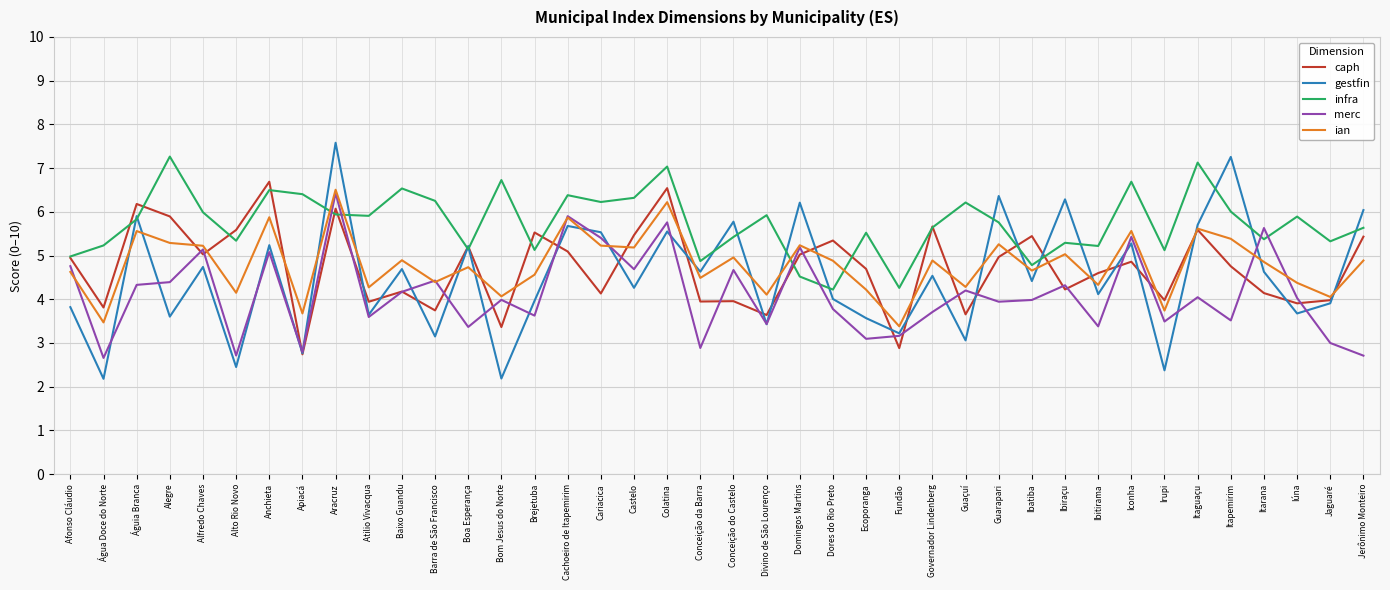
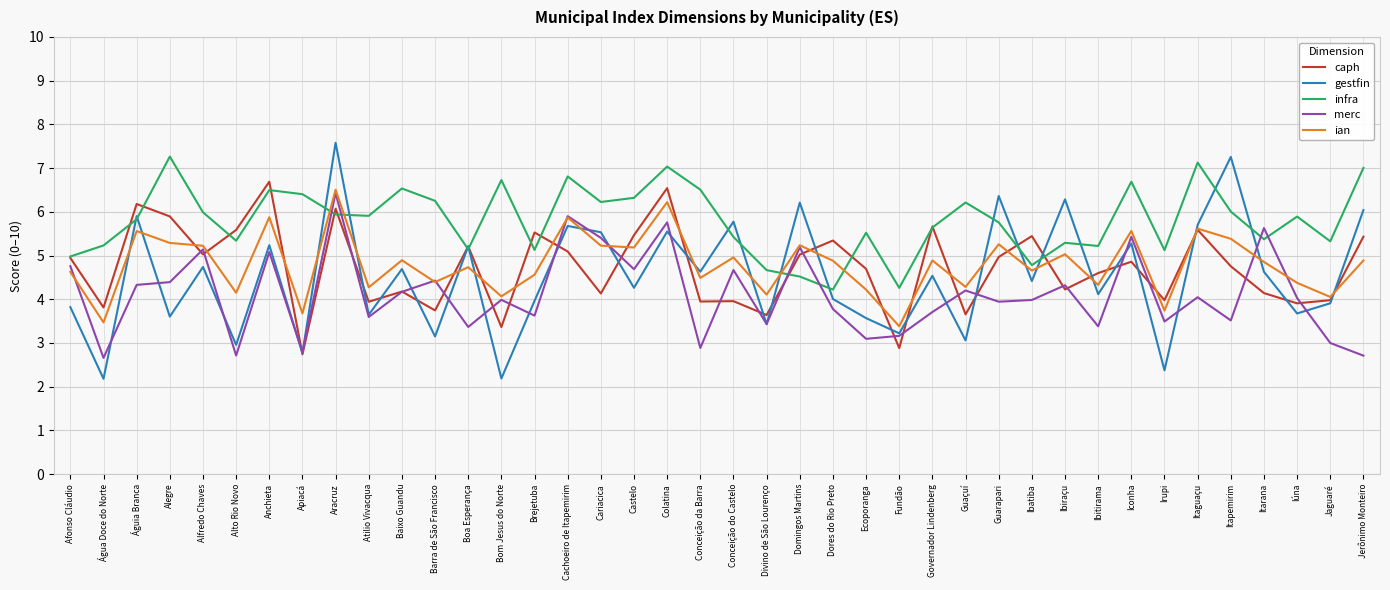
  {
    "caph": {
      "Água Doce do Norte": 3.8,
      "Águia Branca": 6.2,
      "Alegre": 5.9,
      "Alfredo Chaves": 5.0,
      "Alto Rio Novo": 5.6,
      "Anchieta": 6.7,
      "Aracruz": 6.1,
      "Atilio Vivacqua": 3.9,
      "Barra de São Francisco": 3.7,
      "Bom Jesus do Norte": 3.4,
      "Brejetuba": 5.5,
      "Cachoeiro de Itapemirim": 5.1,
      "Cariacica": 4.1,
      "Castelo": 5.5,
      "Colatina": 6.5,
      "Conceição da Barra": 3.9,
      "Conceição do Castelo": 4.0,
      "Divino de São Lourenço": 3.6,
      "Domingos Martins": 5.0,
      "Dores do Rio Preto": 5.3,
      "Ecoporanga": 4.7,
      "Fundão": 2.9,
      "Guaçuí": 3.7,
      "Guarapari": 5.0,
      "Ibatiba": 5.4,
      "Ibiraçu": 4.2,
      "Ibitirama": 4.6,
      "Iconha": 4.9,
      "Irupi": 4.0,
      "Itapemirim": 4.8,
      "Itarana": 4.1,
      "Iúna": 3.9,
      "Jaguaré": 4.0,
      "Jerônimo Monteiro": 5.4
    },
    "gestfin": {
      "Afonso Cláudio": 3.8,
      "Água Doce do Norte": 2.2,
      "Águia Branca": 5.9,
      "Alegre": 3.6,
      "Alfredo Chaves": 4.7,
-     "Alto Rio Novo": 2.5,
+     "Alto Rio Novo": 3.0,
      "Anchieta": 5.2,
      "Aracruz": 7.6,
      "Baixo Guandu": 4.7,
      "Barra de São Francisco": 3.1,
      "Bom Jesus do Norte": 2.2,
      "Brejetuba": 4.0,
      "Cachoeiro de Itapemirim": 5.7,
      "Cariacica": 5.5,
      "Castelo": 4.3,
      "Colatina": 5.5,
      "Conceição da Barra": 4.6,
      "Conceição do Castelo": 5.8,
      "Domingos Martins": 6.2,
      "Dores do Rio Preto": 4.0,
      "Ecoporanga": 3.6,
      "Governador Lindenberg": 4.5,
      "Guaçuí": 3.1,
      "Guarapari": 6.4,
      "Ibatiba": 4.4,
      "Ibiraçu": 6.3,
      "Ibitirama": 4.1,
      "Iconha": 5.3,
      "Irupi": 2.4,
      "Itaguaçu": 5.7,
      "Itapemirim": 7.3,
      "Itarana": 4.6,
      "Iúna": 3.7,
      "Jaguaré": 3.9,
      "Jerônimo Monteiro": 6.0
    },
    "infra": {
      "Água Doce do Norte": 5.2,
      "Águia Branca": 5.8,
      "Alegre": 7.3,
      "Alfredo Chaves": 6.0,
      "Alto Rio Novo": 5.3,
      "Anchieta": 6.5,
      "Apiacá": 6.4,
      "Aracruz": 5.9,
      "Atilio Vivacqua": 5.9,
      "Baixo Guandu": 6.5,
      "Barra de São Francisco": 6.3,
      "Boa Esperança": 5.1,
      "Bom Jesus do Norte": 6.7,
      "Brejetuba": 5.1,
-     "Cachoeiro de Itapemirim": 6.4,
+     "Cachoeiro de Itapemirim": 6.8,
      "Cariacica": 6.2,
      "Castelo": 6.3,
      "Colatina": 7.0,
-     "Conceição da Barra": 4.9,
+     "Conceição da Barra": 6.5,
      "Conceição do Castelo": 5.4,
-     "Divino de São Lourenço": 5.9,
+     "Divino de São Lourenço": 4.7,
      "Domingos Martins": 4.5,
      "Dores do Rio Preto": 4.2,
      "Ecoporanga": 5.5,
      "Fundão": 4.3,
      "Guaçuí": 6.2,
      "Guarapari": 5.8,
      "Ibatiba": 4.8,
      "Ibiraçu": 5.3,
      "Ibitirama": 5.2,
      "Iconha": 6.7,
      "Irupi": 5.1,
      "Itaguaçu": 7.1,
      "Itapemirim": 6.0,
      "Itarana": 5.4,
      "Iúna": 5.9,
      "Jaguaré": 5.3,
-     "Jerônimo Monteiro": 5.6
+     "Jerônimo Monteiro": 7.0
    },
    "merc": {
      "Afonso Cláudio": 4.8,
      "Água Doce do Norte": 2.7,
      "Águia Branca": 4.3,
      "Alegre": 4.4,
      "Alfredo Chaves": 5.1,
      "Alto Rio Novo": 2.7,
      "Anchieta": 5.1,
      "Aracruz": 6.4,
      "Boa Esperança": 3.4,
      "Bom Jesus do Norte": 4.0,
      "Brejetuba": 3.6,
      "Cariacica": 5.4,
      "Castelo": 4.7,
      "Colatina": 5.8,
      "Conceição da Barra": 2.9,
      "Conceição do Castelo": 4.7,
      "Dores do Rio Preto": 3.8,
      "Ecoporanga": 3.1,
      "Governador Lindenberg": 3.7,
      "Guaçuí": 4.2,
      "Guarapari": 3.9,
      "Ibatiba": 4.0,
      "Ibiraçu": 4.3,
      "Ibitirama": 3.4,
      "Iconha": 5.4,
      "Irupi": 3.5,
      "Itaguaçu": 4.0,
      "Itapemirim": 3.5,
      "Itarana": 5.6,
      "Iúna": 4.0,
      "Jaguaré": 3.0,
      "Jerônimo Monteiro": 2.7
    },
    "ian": {
      "Afonso Cláudio": 4.6,
      "Água Doce do Norte": 3.5,
      "Águia Branca": 5.6,
      "Alegre": 5.3,
      "Alfredo Chaves": 5.2,
      "Alto Rio Novo": 4.1,
      "Anchieta": 5.9,
      "Apiacá": 3.7,
      "Aracruz": 6.5,
      "Atilio Vivacqua": 4.3,
      "Baixo Guandu": 4.9,
      "Boa Esperança": 4.7,
      "Bom Jesus do Norte": 4.1,
      "Brejetuba": 4.6,
      "Cariacica": 5.2,
      "Castelo": 5.2,
      "Colatina": 6.2,
      "Conceição da Barra": 4.5,
      "Conceição do Castelo": 5.0,
      "Divino de São Lourenço": 4.1,
      "Dores do Rio Preto": 4.9,
      "Ecoporanga": 4.2,
      "Fundão": 3.4,
      "Governador Lindenberg": 4.9,
      "Guaçuí": 4.3,
      "Guarapari": 5.3,
      "Ibatiba": 4.7,
      "Ibiraçu": 5.0,
      "Ibitirama": 4.3,
      "Iconha": 5.6,
      "Irupi": 3.7,
      "Itapemirim": 5.4,
      "Itarana": 4.9,
      "Iúna": 4.4,
      "Jaguaré": 4.1,
      "Jerônimo Monteiro": 4.9
    }
  }
